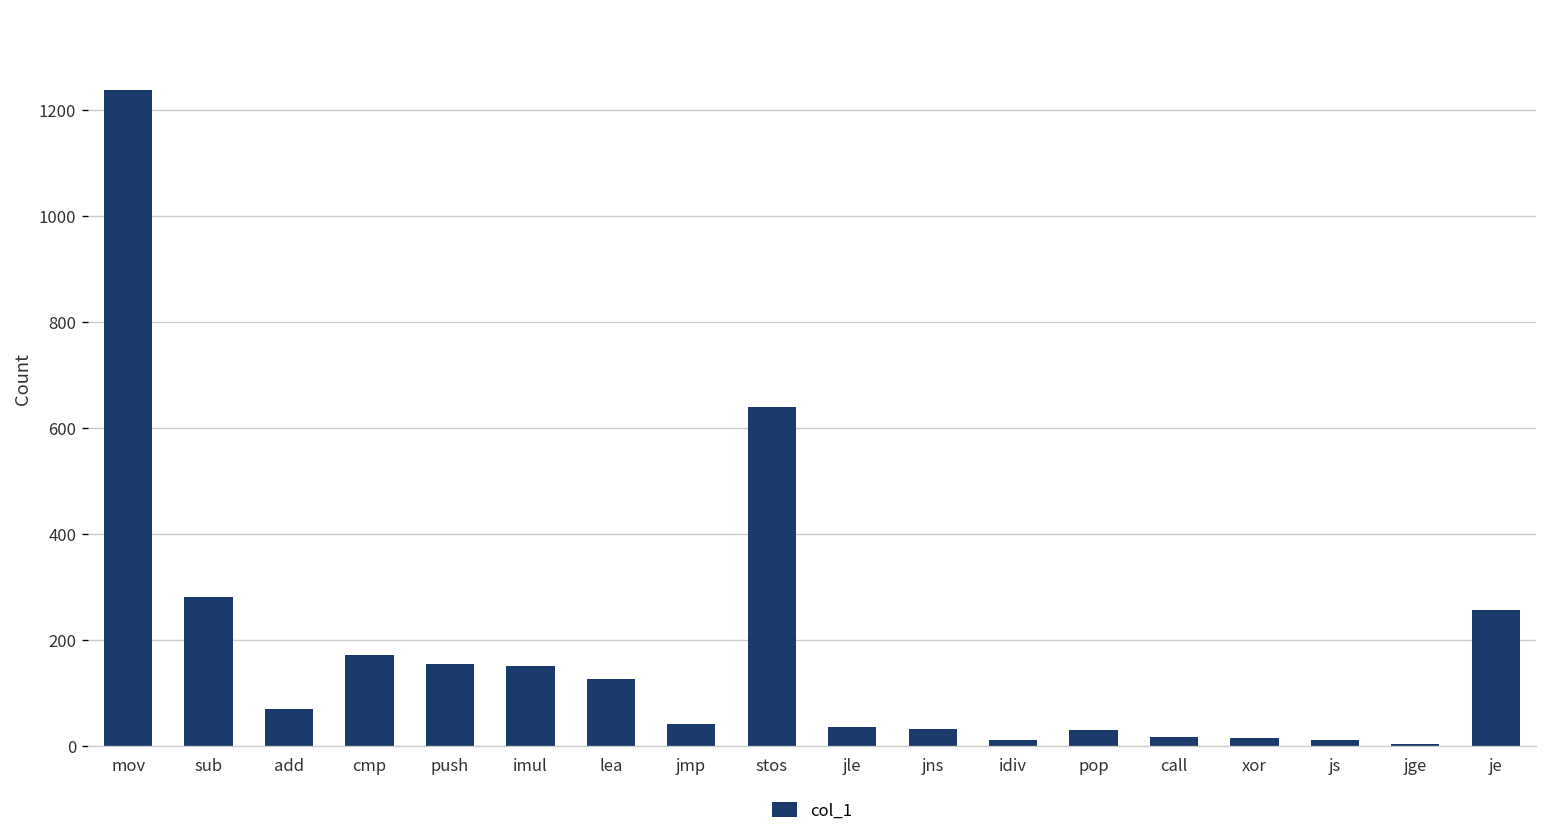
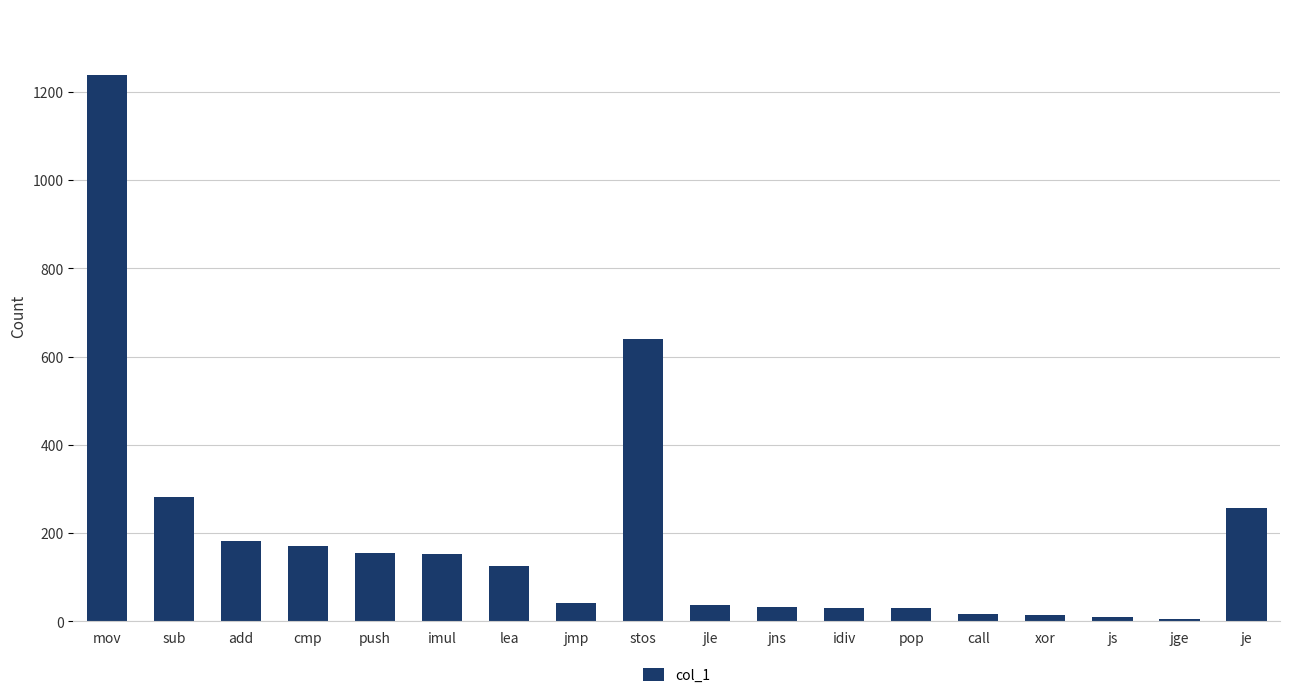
  {
    "mov": 1240,
    "sub": 280,
-   "add": 70,
+   "add": 180,
    "cmp": 170,
    "push": 160,
    "imul": 150,
    "lea": 130,
    "jmp": 40,
    "stos": 640,
    "jle": 40,
    "jns": 30,
-   "idiv": 10,
+   "idiv": 30,
    "pop": 30,
    "call": 20,
    "xor": 20,
    "js": 10,
    "je": 260
  }
